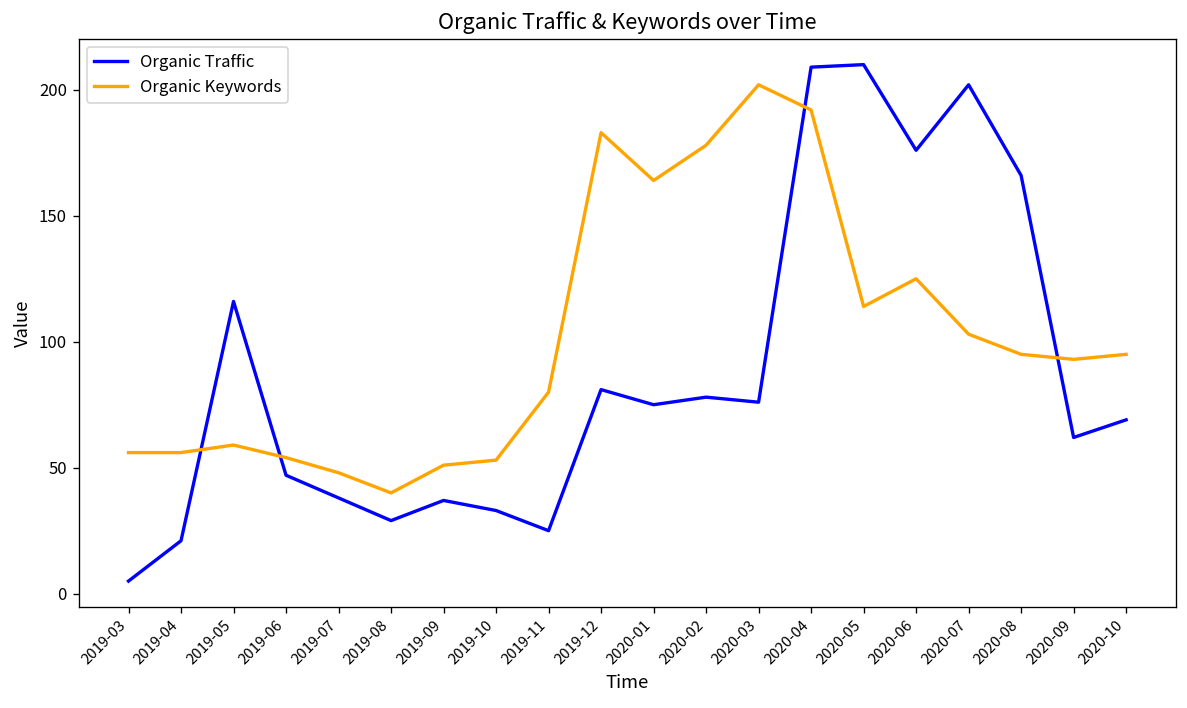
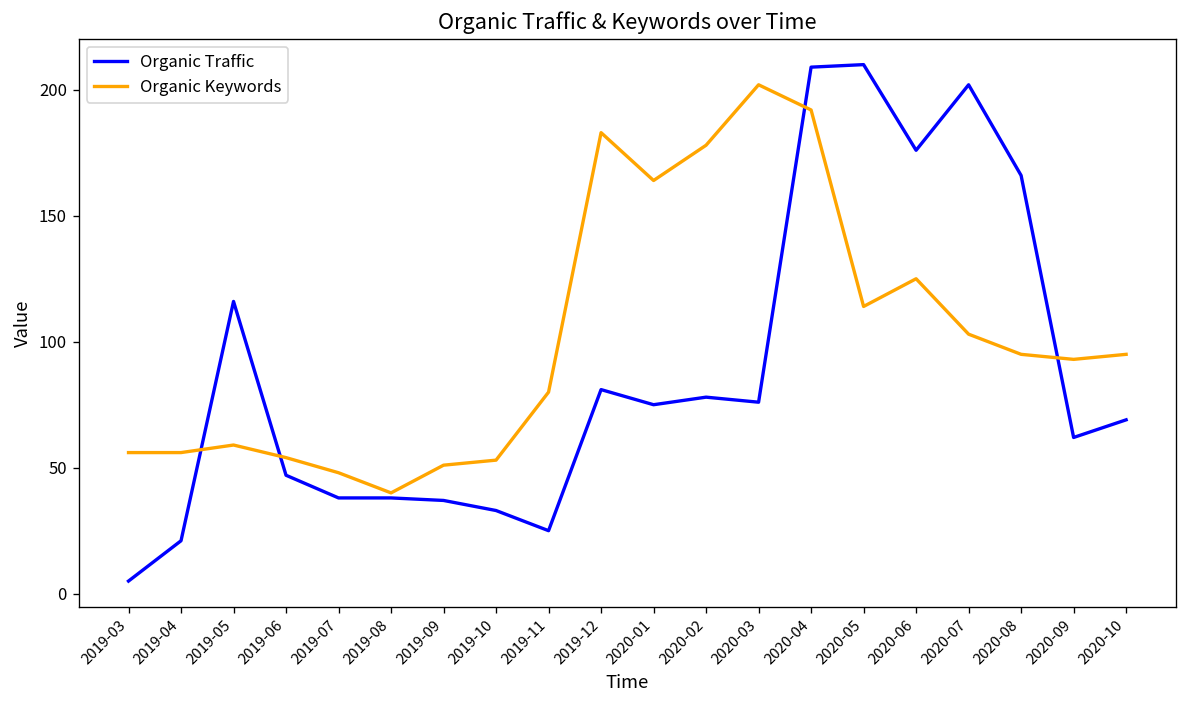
  {
    "Organic Traffic": {
      "2019-03": 5,
      "2019-04": 21,
      "2019-05": 116,
      "2019-06": 47,
      "2019-07": 38,
-     "2019-08": 29,
+     "2019-08": 38,
      "2019-09": 37,
      "2019-10": 33,
      "2019-11": 25,
      "2019-12": 81,
      "2020-01": 75,
      "2020-02": 78,
      "2020-03": 76,
      "2020-04": 209,
      "2020-05": 210,
      "2020-06": 176,
      "2020-07": 202,
      "2020-08": 166,
      "2020-09": 62,
      "2020-10": 69
    },
    "Organic Keywords": {
      "2019-03": 56,
      "2019-04": 56,
      "2019-05": 59,
      "2019-06": 54,
      "2019-07": 48,
      "2019-08": 40,
      "2019-09": 51,
      "2019-10": 53,
      "2019-11": 80,
      "2019-12": 183,
      "2020-01": 164,
      "2020-02": 178,
      "2020-03": 202,
      "2020-04": 192,
      "2020-05": 114,
      "2020-06": 125,
      "2020-07": 103,
      "2020-08": 95,
      "2020-09": 93,
      "2020-10": 95
    }
  }
